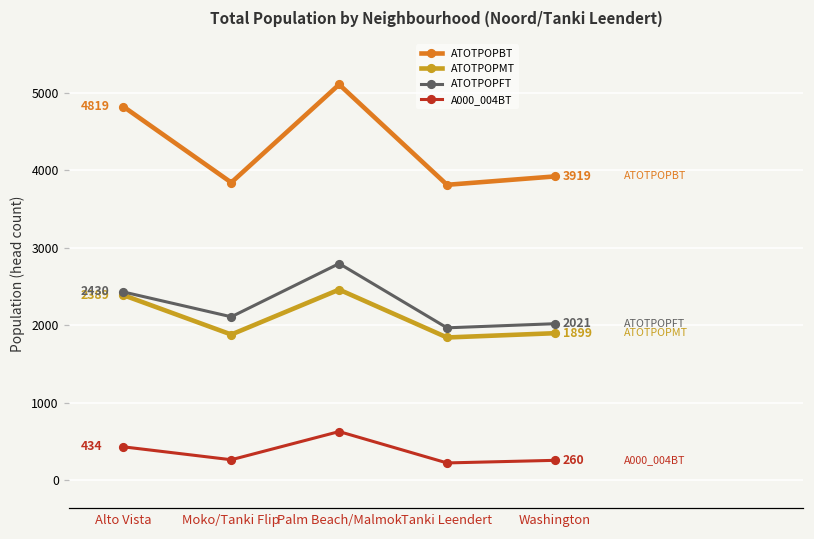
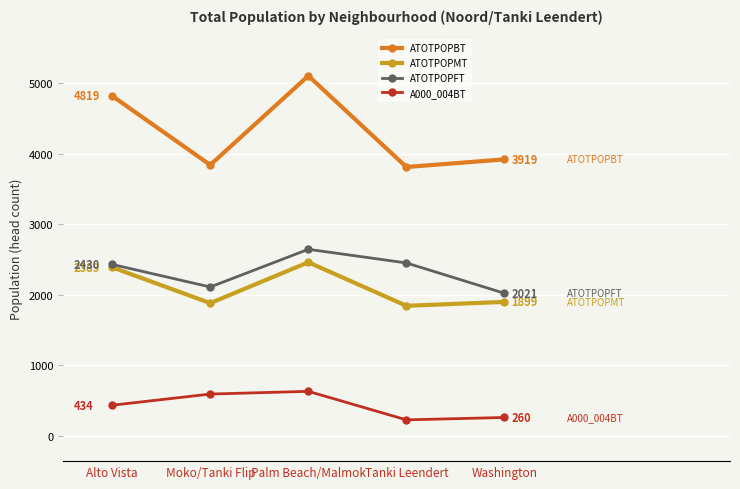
  {
    "ATOTPOPFT": {
      "Moko/Tanki Flip": 2100,
-     "Palm Beach/Malmok": 2800,
-     "Tanki Leendert": 2000
+     "Palm Beach/Malmok": 2600,
+     "Tanki Leendert": 2500
    },
    "A000_004BT": {
-     "Moko/Tanki Flip": 300,
+     "Moko/Tanki Flip": 600,
      "Palm Beach/Malmok": 600,
      "Tanki Leendert": 200
    }
  }
